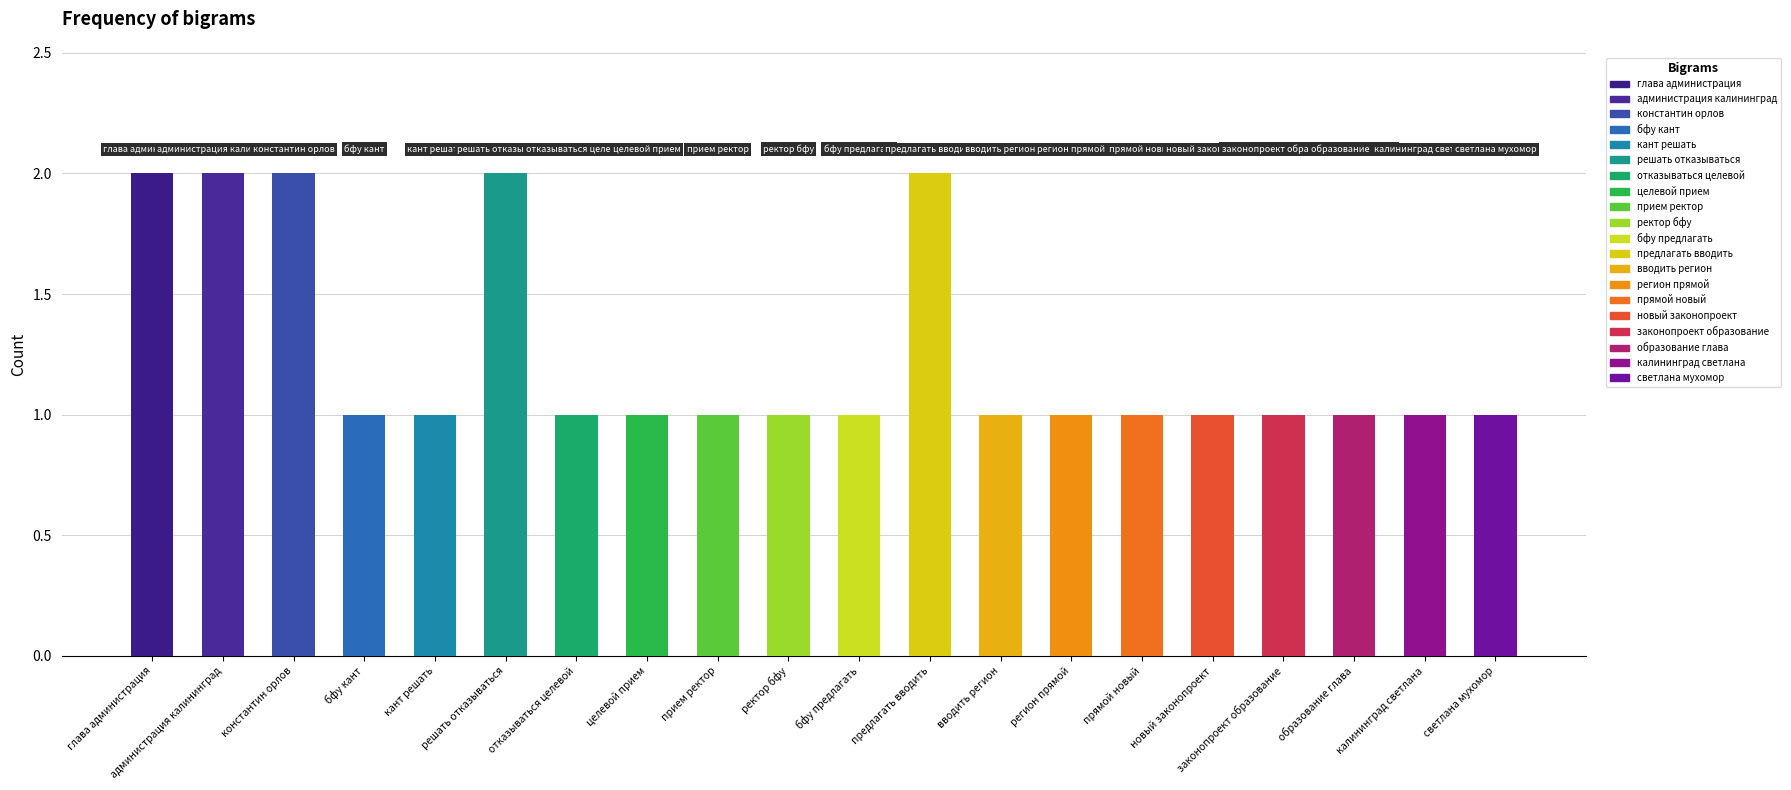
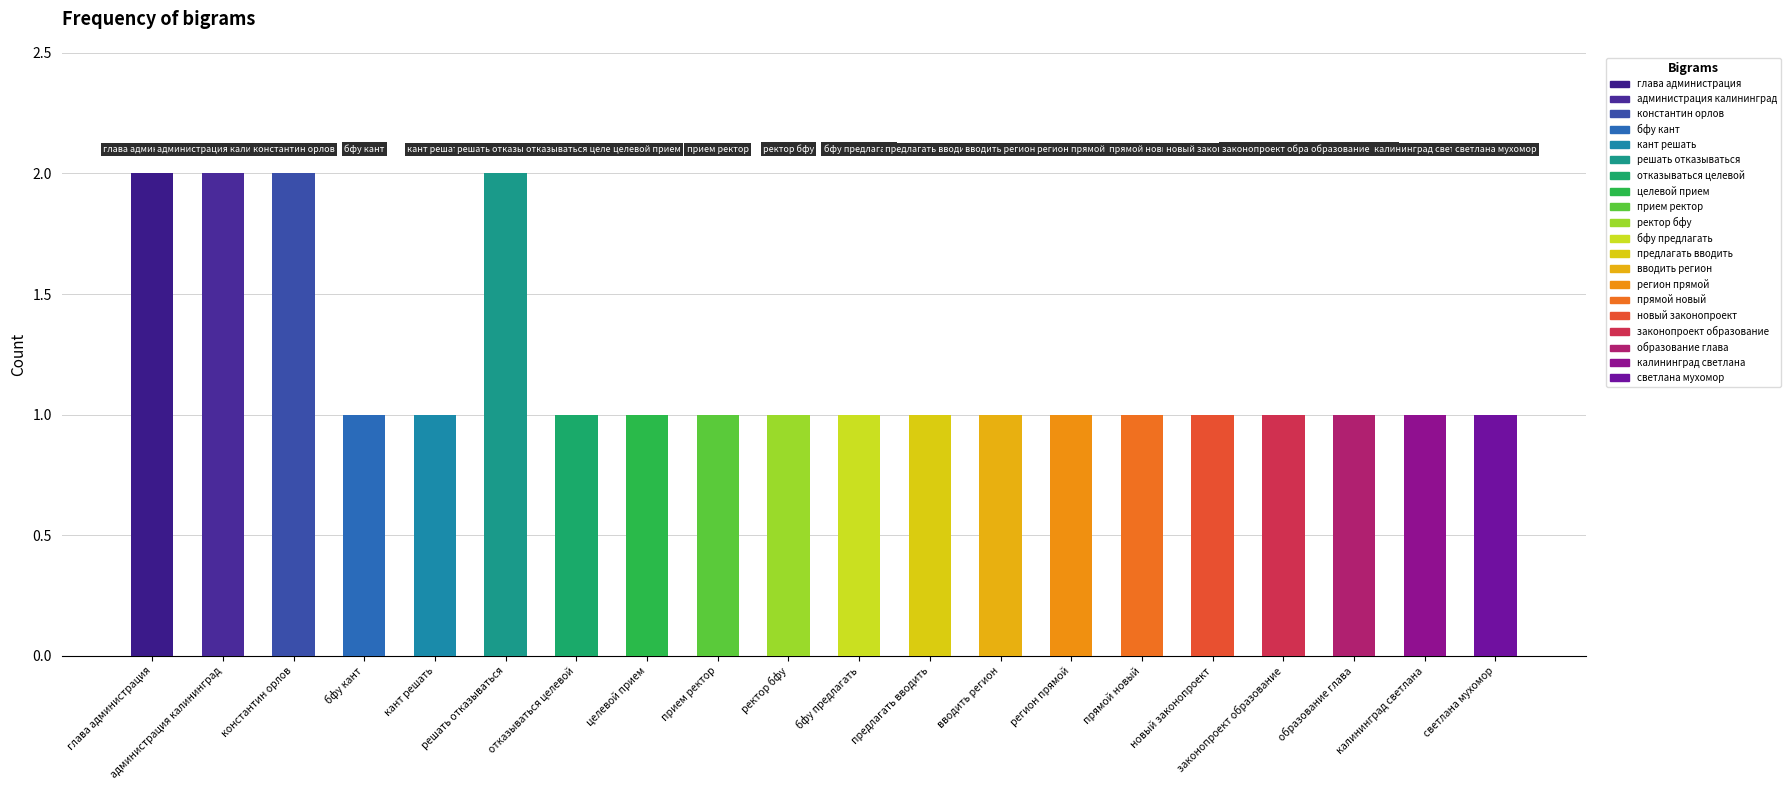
  {
    "глава администрация": 2,
    "администрация калининград": 2,
    "константин орлов": 2,
    "бфу кант": 1,
    "кант решать": 1,
    "решать отказываться": 2,
    "отказываться целевой": 1,
    "целевой прием": 1,
    "прием ректор": 1,
    "ректор бфу": 1,
    "бфу предлагать": 1,
-   "предлагать вводить": 2,
+   "предлагать вводить": 1,
    "вводить регион": 1,
    "регион прямой": 1,
    "прямой новый": 1,
    "новый законопроект": 1,
    "законопроект образование": 1,
    "образование глава": 1,
    "калининград светлана": 1,
    "светлана мухомор": 1
  }
